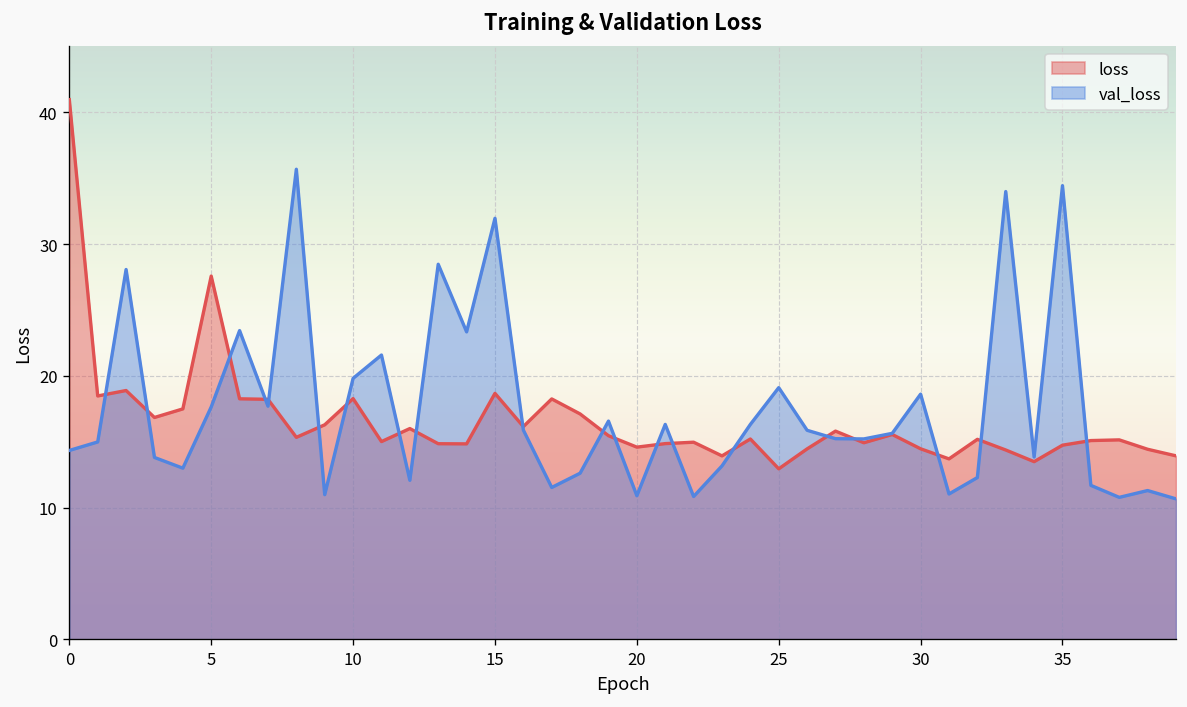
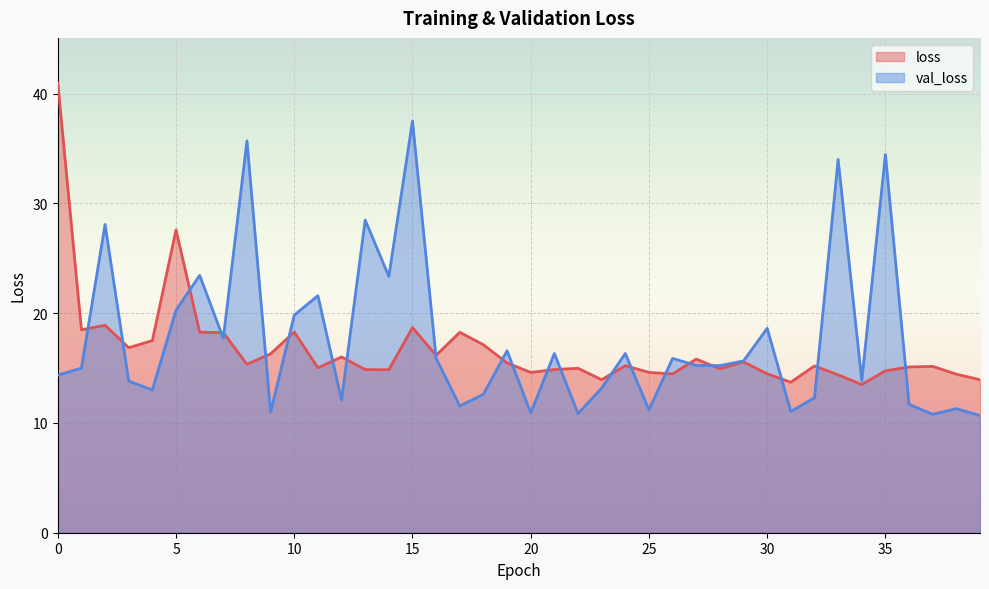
  {
    "loss": {
      "0": 41.0,
      "5": 27.6,
      "10": 18.3,
      "15": 18.7,
      "20": 14.6,
-     "25": 13.0,
+     "25": 14.6,
      "30": 14.5,
      "35": 14.7
    },
    "val_loss": {
      "0": 14.3,
-     "5": 17.6,
+     "5": 20.3,
      "10": 19.8,
-     "15": 32.0,
+     "15": 37.5,
      "20": 10.9,
-     "25": 19.1,
+     "25": 11.2,
      "30": 18.6,
      "35": 34.4
    }
  }
